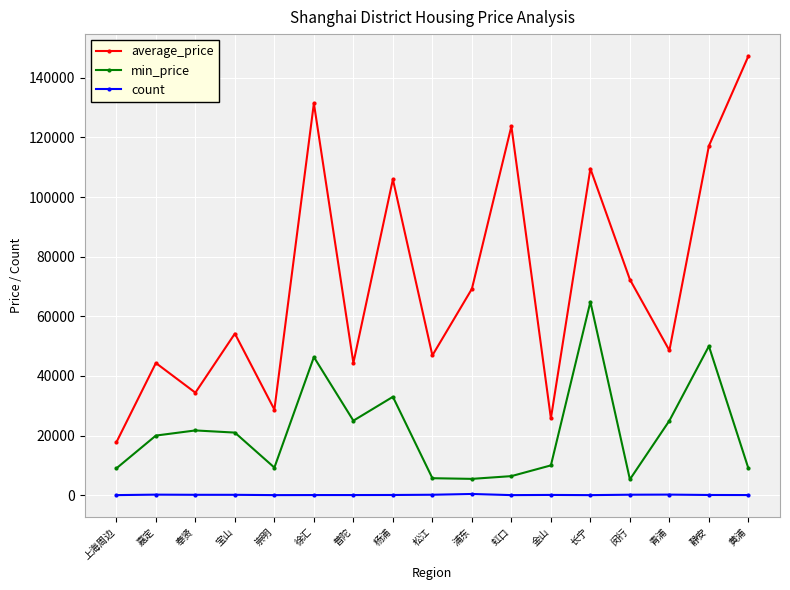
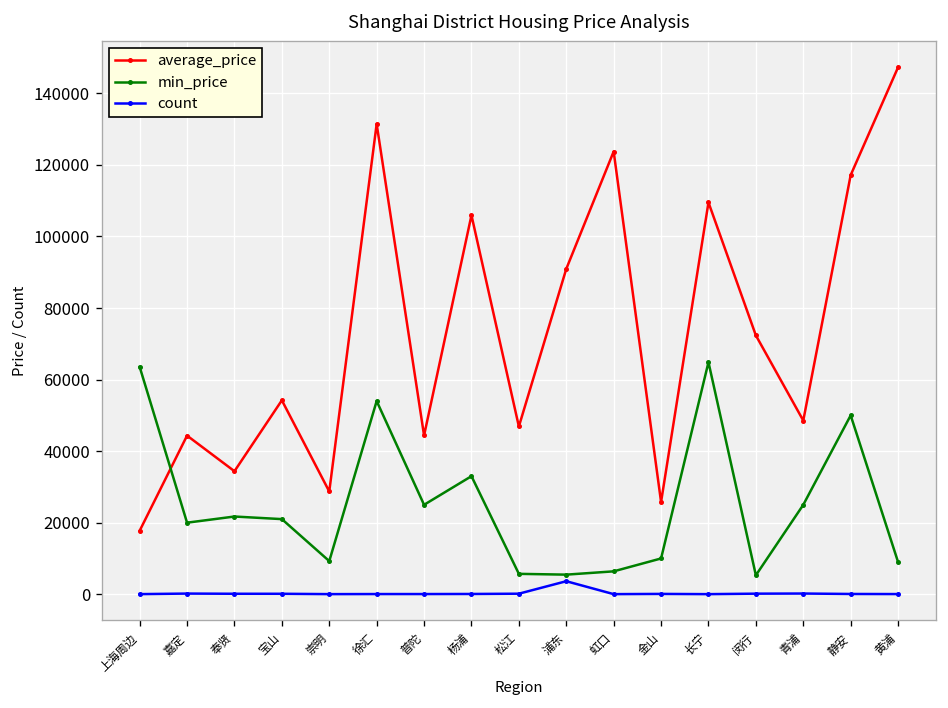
  {
    "average_price": {
      "上海周边": 18000,
      "嘉定": 44000,
      "奉贤": 34000,
      "宝山": 54000,
      "崇明": 29000,
      "徐汇": 131000,
      "普陀": 44000,
      "杨浦": 106000,
      "松江": 47000,
-     "浦东": 69000,
+     "浦东": 91000,
      "虹口": 124000,
      "金山": 26000,
      "长宁": 110000,
      "闵行": 72000,
      "青浦": 49000,
      "静安": 117000,
      "黄浦": 147000
    },
    "min_price": {
-     "上海周边": 9000,
+     "上海周边": 64000,
      "嘉定": 20000,
      "奉贤": 22000,
      "宝山": 21000,
      "崇明": 9000,
-     "徐汇": 46000,
+     "徐汇": 54000,
      "普陀": 25000,
      "杨浦": 33000,
      "松江": 6000,
      "浦东": 5000,
      "虹口": 6000,
      "金山": 10000,
      "长宁": 65000,
      "闵行": 5000,
      "青浦": 25000,
      "静安": 50000,
      "黄浦": 9000
    },
    "count": {
      "上海周边": 0,
      "嘉定": 0,
      "奉贤": 0,
      "宝山": 0,
      "崇明": 0,
      "徐汇": 0,
      "普陀": 0,
      "杨浦": 0,
      "松江": 0,
-     "浦东": 0,
+     "浦东": 4000,
      "虹口": 0,
      "金山": 0,
      "长宁": 0,
      "闵行": 0,
      "青浦": 0,
      "静安": 0,
      "黄浦": 0
    }
  }
